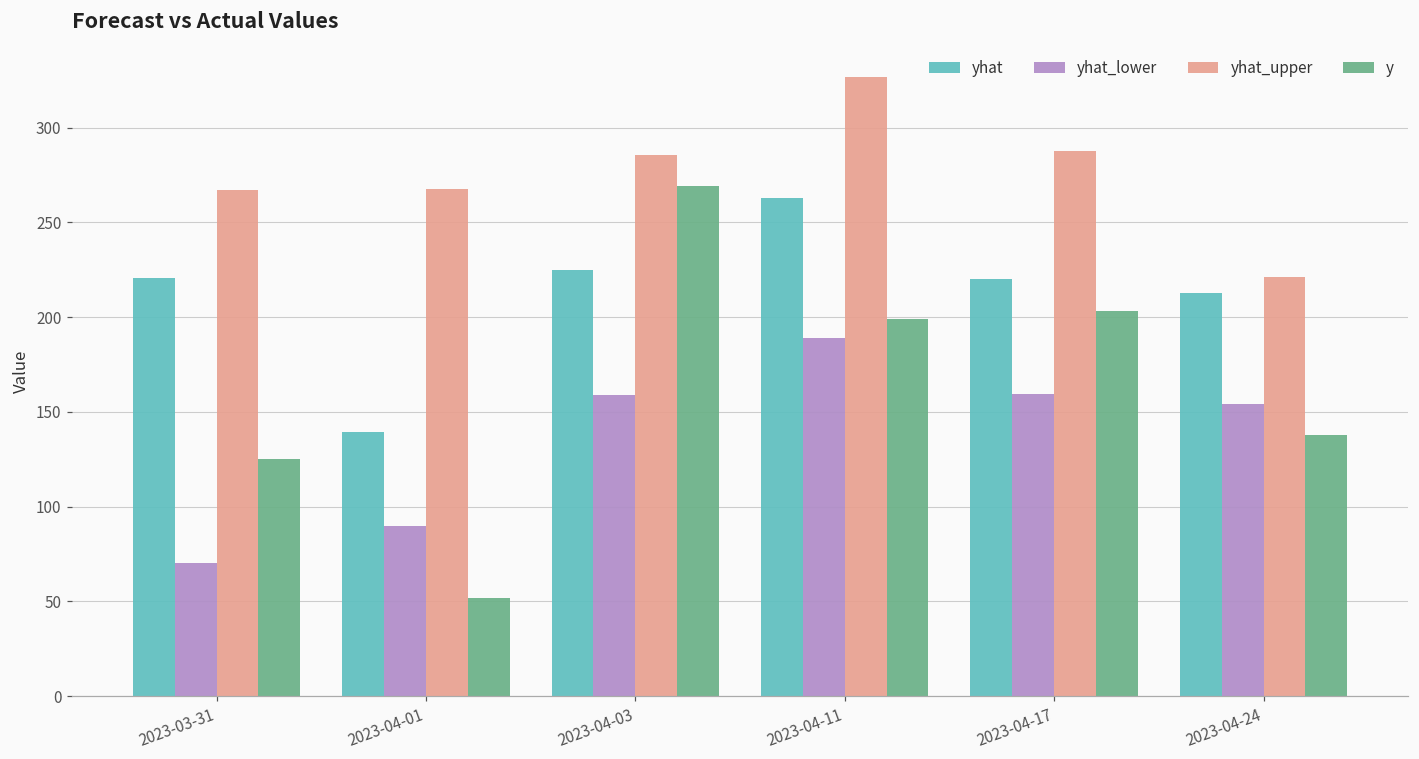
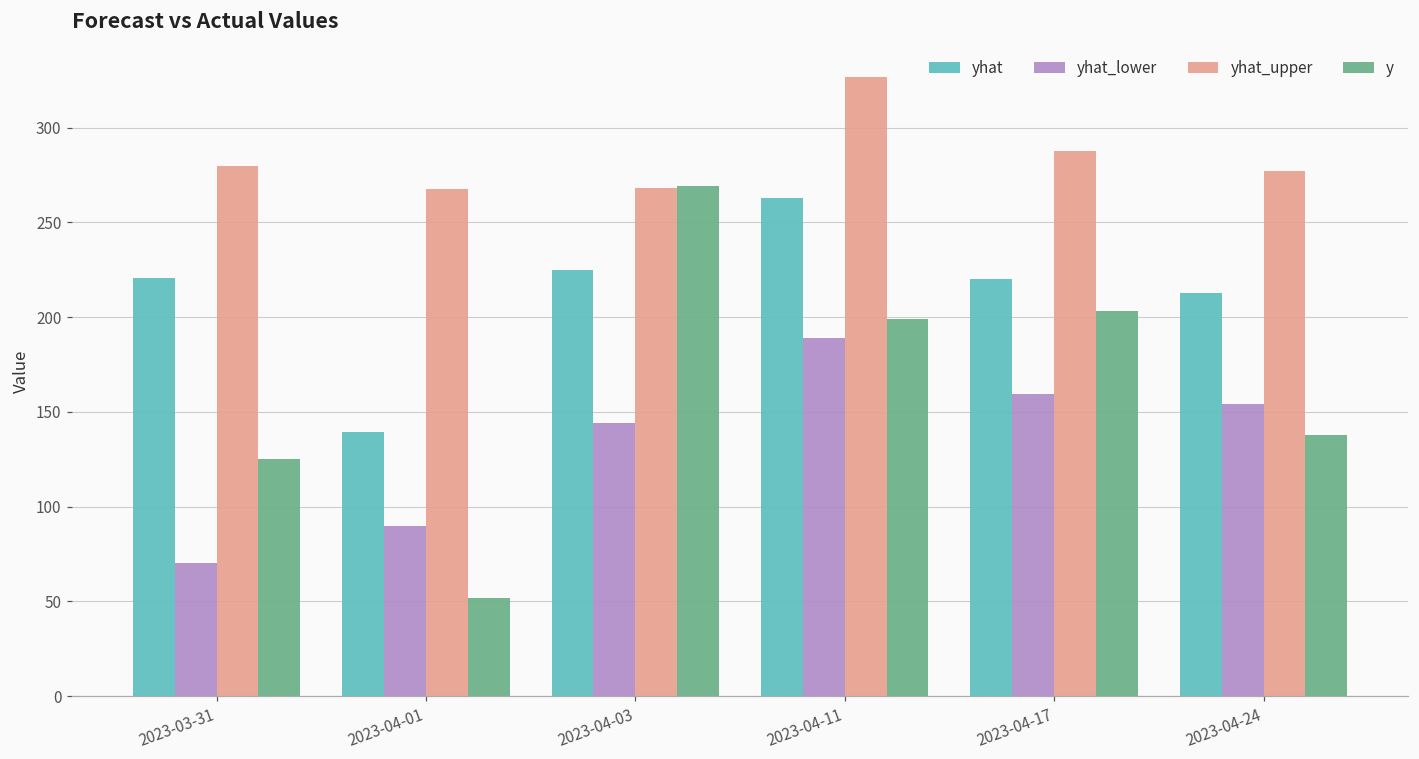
  {
    "yhat_lower": {
      "2023-03-31": 70,
      "2023-04-01": 90,
-     "2023-04-03": 159,
+     "2023-04-03": 144,
      "2023-04-11": 189,
      "2023-04-17": 159,
      "2023-04-24": 154
    },
    "yhat_upper": {
-     "2023-03-31": 267,
+     "2023-03-31": 280,
      "2023-04-01": 268,
-     "2023-04-03": 286,
+     "2023-04-03": 268,
      "2023-04-11": 327,
      "2023-04-17": 287,
-     "2023-04-24": 221
+     "2023-04-24": 277
    }
  }
